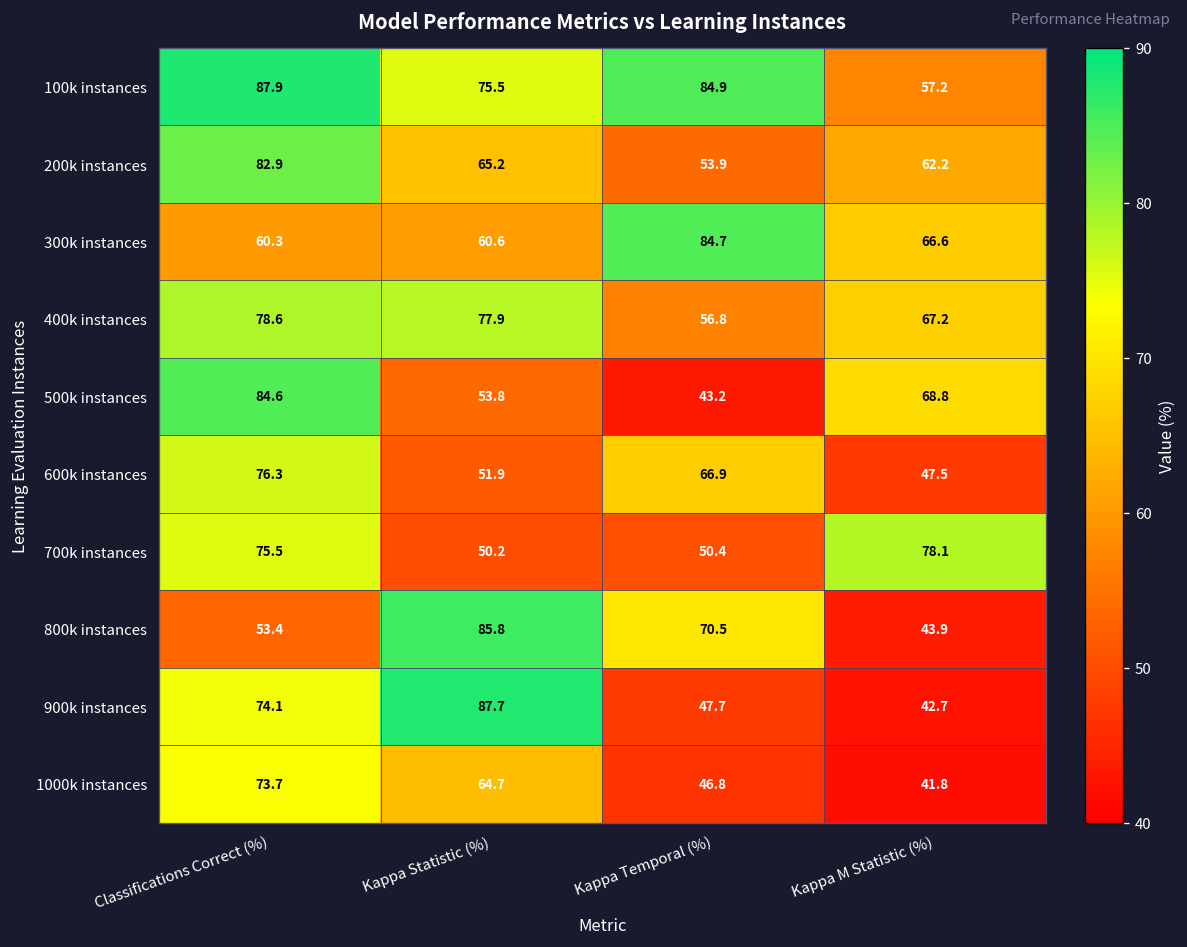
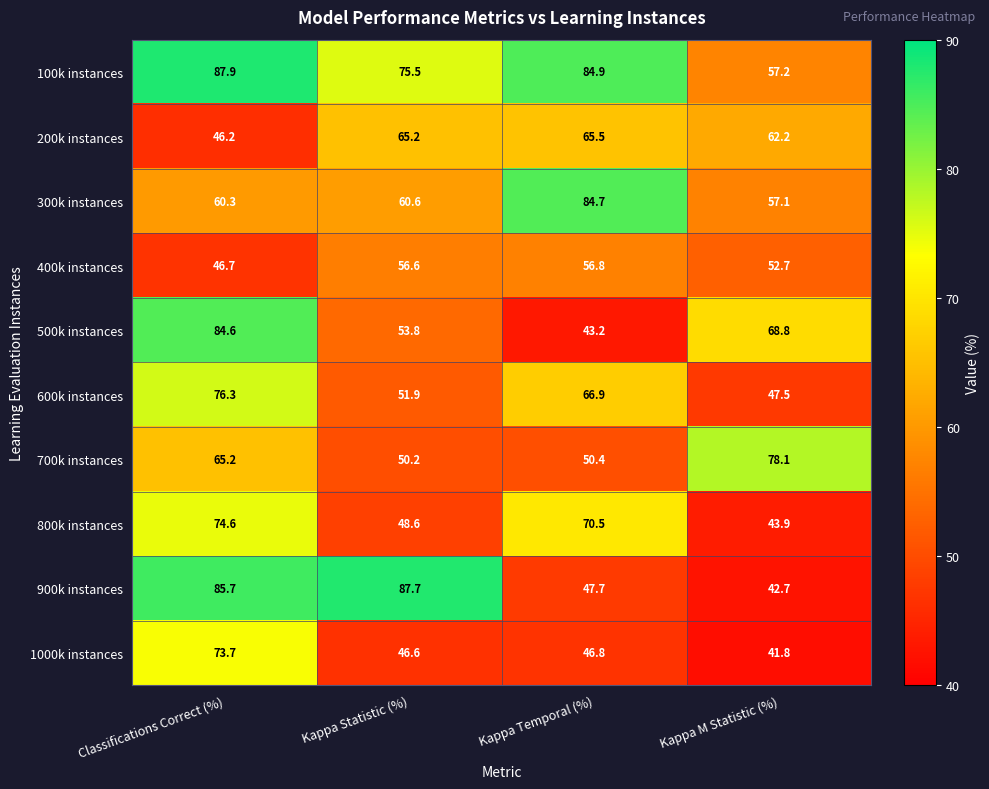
  {
    "100k instances": {
      "Classifications Correct (%)": 87.9,
      "Kappa Statistic (%)": 75.5,
      "Kappa Temporal (%)": 84.9,
      "Kappa M Statistic (%)": 57.2
    },
    "200k instances": {
-     "Classifications Correct (%)": 82.9,
+     "Classifications Correct (%)": 46.2,
      "Kappa Statistic (%)": 65.2,
-     "Kappa Temporal (%)": 53.9,
+     "Kappa Temporal (%)": 65.5,
      "Kappa M Statistic (%)": 62.2
    },
    "300k instances": {
      "Classifications Correct (%)": 60.3,
      "Kappa Statistic (%)": 60.6,
      "Kappa Temporal (%)": 84.7,
-     "Kappa M Statistic (%)": 66.6
+     "Kappa M Statistic (%)": 57.1
    },
    "400k instances": {
-     "Classifications Correct (%)": 78.6,
-     "Kappa Statistic (%)": 77.9,
+     "Classifications Correct (%)": 46.7,
+     "Kappa Statistic (%)": 56.6,
      "Kappa Temporal (%)": 56.8,
-     "Kappa M Statistic (%)": 67.2
+     "Kappa M Statistic (%)": 52.7
    },
    "500k instances": {
      "Classifications Correct (%)": 84.6,
      "Kappa Statistic (%)": 53.8,
      "Kappa Temporal (%)": 43.2,
      "Kappa M Statistic (%)": 68.8
    },
    "600k instances": {
      "Classifications Correct (%)": 76.3,
      "Kappa Statistic (%)": 51.9,
      "Kappa Temporal (%)": 66.9,
      "Kappa M Statistic (%)": 47.5
    },
    "700k instances": {
-     "Classifications Correct (%)": 75.5,
+     "Classifications Correct (%)": 65.2,
      "Kappa Statistic (%)": 50.2,
      "Kappa Temporal (%)": 50.4,
      "Kappa M Statistic (%)": 78.1
    },
    "800k instances": {
-     "Classifications Correct (%)": 53.4,
-     "Kappa Statistic (%)": 85.8,
+     "Classifications Correct (%)": 74.6,
+     "Kappa Statistic (%)": 48.6,
      "Kappa Temporal (%)": 70.5,
      "Kappa M Statistic (%)": 43.9
    },
    "900k instances": {
-     "Classifications Correct (%)": 74.1,
+     "Classifications Correct (%)": 85.7,
      "Kappa Statistic (%)": 87.7,
      "Kappa Temporal (%)": 47.7,
      "Kappa M Statistic (%)": 42.7
    },
    "1000k instances": {
      "Classifications Correct (%)": 73.7,
-     "Kappa Statistic (%)": 64.7,
+     "Kappa Statistic (%)": 46.6,
      "Kappa Temporal (%)": 46.8,
      "Kappa M Statistic (%)": 41.8
    }
  }
